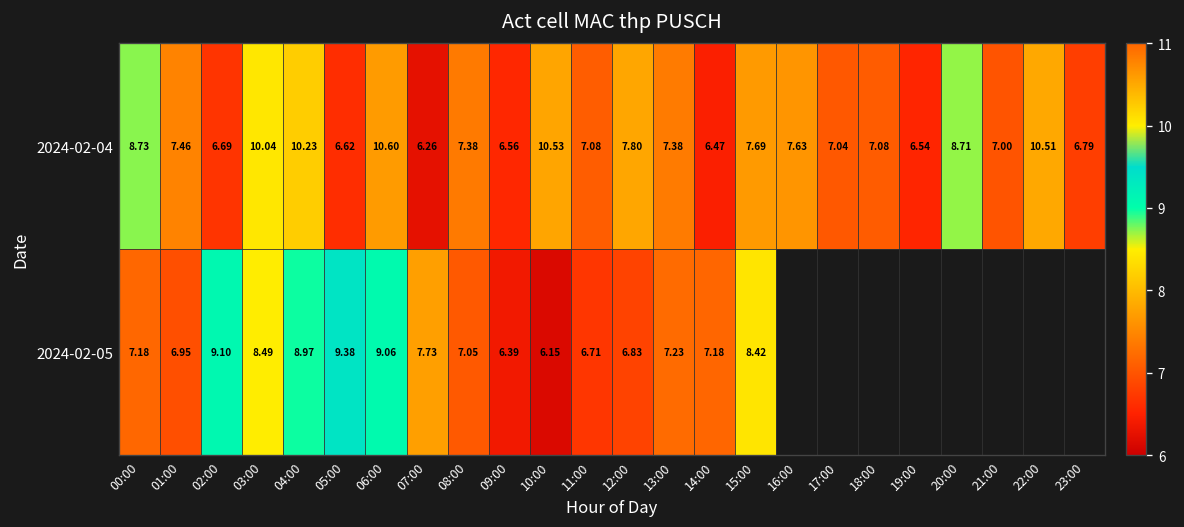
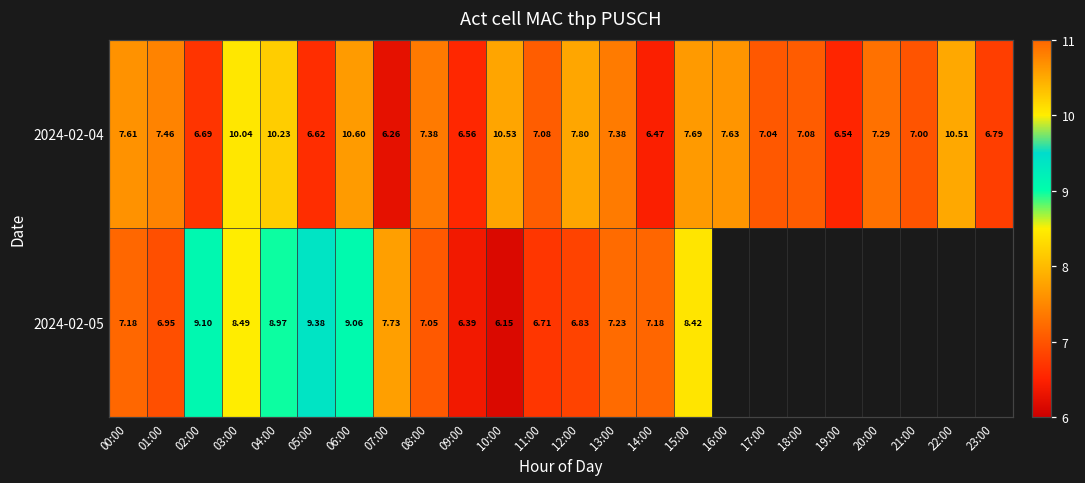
  {
    "2024-02-04": {
-     "00:00": 8.73,
+     "00:00": 7.61,
      "01:00": 7.46,
      "02:00": 6.69,
      "03:00": 10.04,
      "04:00": 10.23,
      "05:00": 6.62,
      "06:00": 10.60,
      "07:00": 6.26,
      "08:00": 7.38,
      "09:00": 6.56,
      "10:00": 10.53,
      "11:00": 7.08,
      "12:00": 7.80,
      "13:00": 7.38,
      "14:00": 6.47,
      "15:00": 7.69,
      "16:00": 7.63,
      "17:00": 7.04,
      "18:00": 7.08,
      "19:00": 6.54,
-     "20:00": 8.71,
+     "20:00": 7.29,
      "21:00": 7.00,
      "22:00": 10.51,
      "23:00": 6.79
    },
    "2024-02-05": {
      "00:00": 7.18,
      "01:00": 6.95,
      "02:00": 9.10,
      "03:00": 8.49,
      "04:00": 8.97,
      "05:00": 9.38,
      "06:00": 9.06,
      "07:00": 7.73,
      "08:00": 7.05,
      "09:00": 6.39,
      "10:00": 6.15,
      "11:00": 6.71,
      "12:00": 6.83,
      "13:00": 7.23,
      "14:00": 7.18,
      "15:00": 8.42
    }
  }
